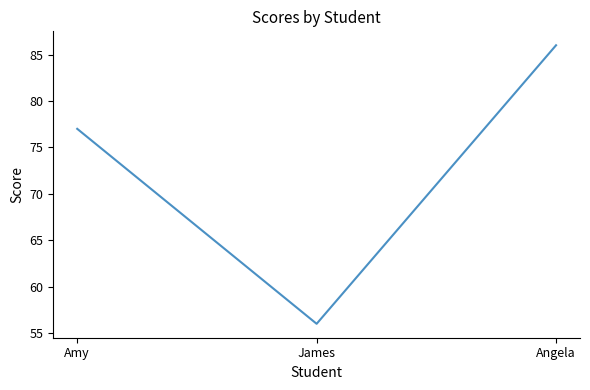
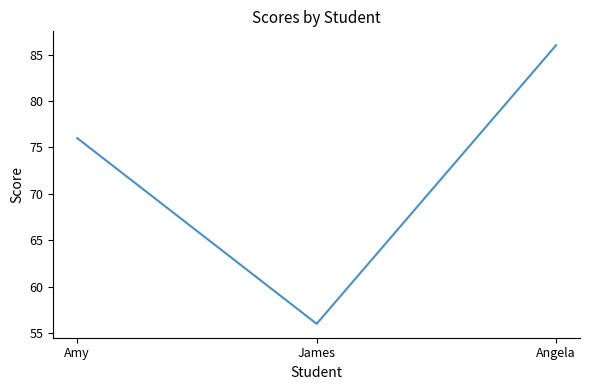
  {
-   "Amy": 77,
+   "Amy": 76,
    "James": 56,
    "Angela": 86
  }
